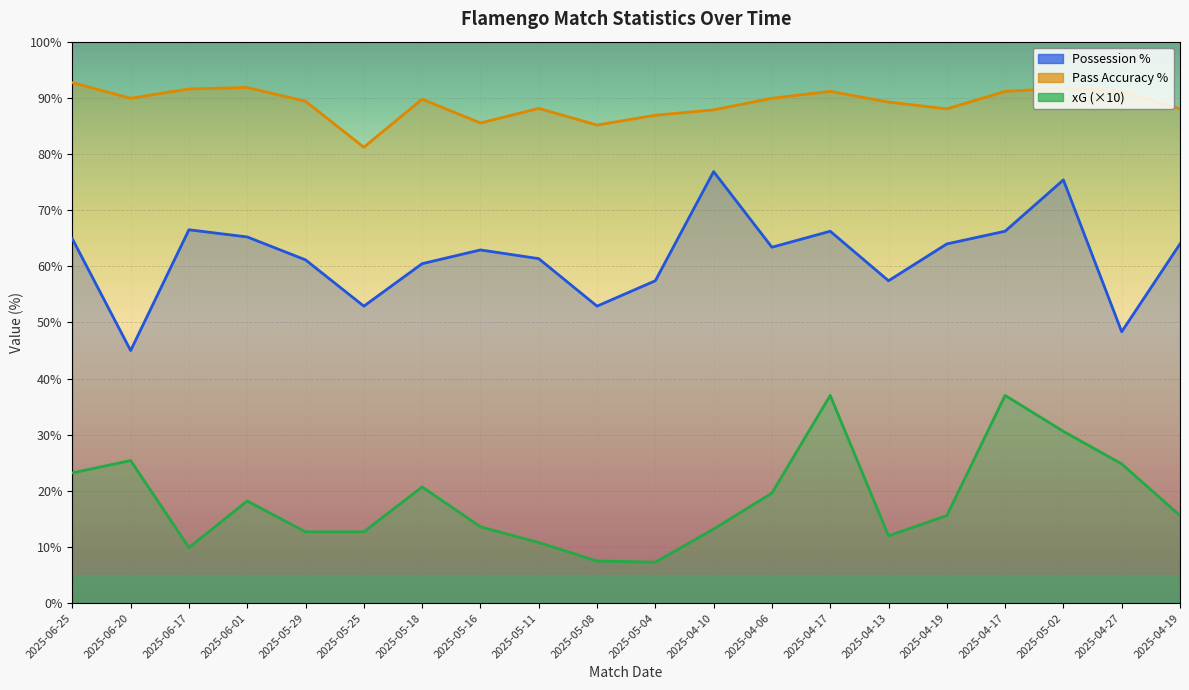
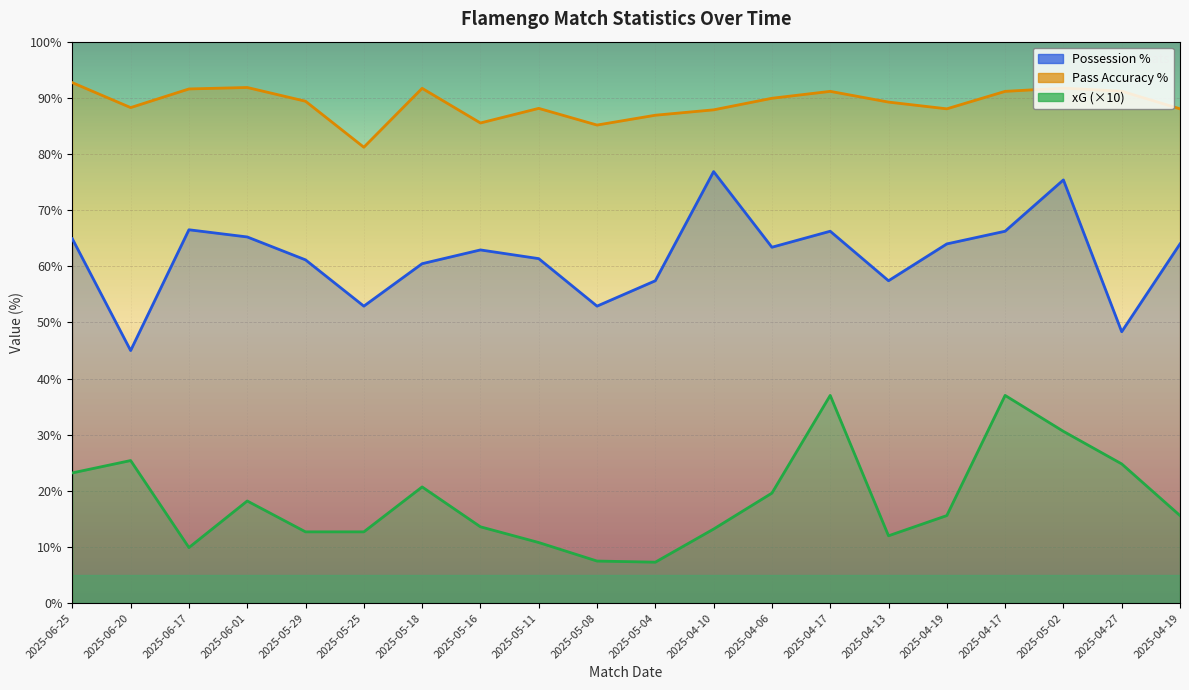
  {
    "Possession %": {
      "2025-06-25": "65%",
      "2025-06-20": "45%",
      "2025-06-17": "67%",
      "2025-06-01": "65%",
      "2025-05-29": "61%",
      "2025-05-25": "53%",
      "2025-05-18": "60%",
      "2025-05-16": "63%",
      "2025-05-11": "61%",
      "2025-05-08": "53%",
      "2025-05-04": "57%",
      "2025-04-10": "77%",
      "2025-04-06": "63%",
      "2025-04-13": "57%",
      "2025-05-02": "75%",
      "2025-04-27": "48%"
    },
    "Pass Accuracy %": {
      "2025-06-25": "93%",
-     "2025-06-20": "90%",
+     "2025-06-20": "88%",
      "2025-06-17": "92%",
      "2025-06-01": "92%",
      "2025-05-29": "89%",
      "2025-05-25": "81%",
-     "2025-05-18": "90%",
+     "2025-05-18": "92%",
      "2025-05-16": "86%",
      "2025-05-11": "88%",
      "2025-05-08": "85%",
      "2025-05-04": "87%",
      "2025-04-10": "88%",
      "2025-04-06": "90%",
      "2025-04-13": "89%"
    },
    "xG (×10)": {
      "2025-06-25": "23%",
      "2025-06-20": "25%",
      "2025-06-17": "10%",
      "2025-06-01": "18%",
      "2025-05-29": "13%",
      "2025-05-25": "13%",
      "2025-05-18": "21%",
      "2025-05-16": "14%",
      "2025-05-11": "11%",
      "2025-05-08": "8%",
      "2025-05-04": "7%",
      "2025-04-10": "13%",
      "2025-04-06": "20%",
      "2025-04-13": "12%",
      "2025-05-02": "31%",
      "2025-04-27": "25%"
    }
  }
